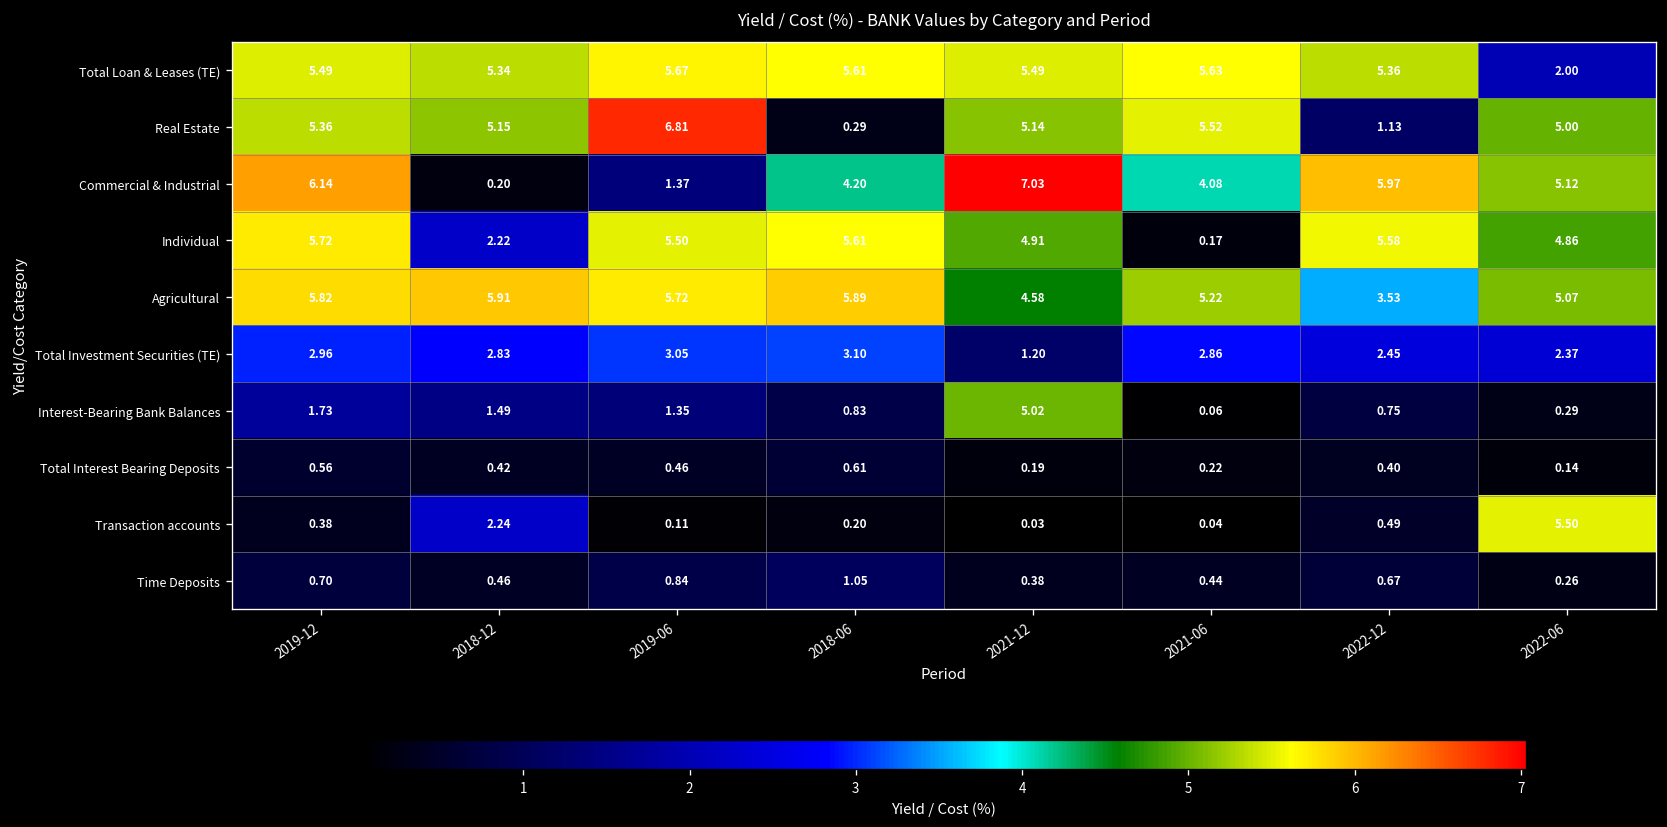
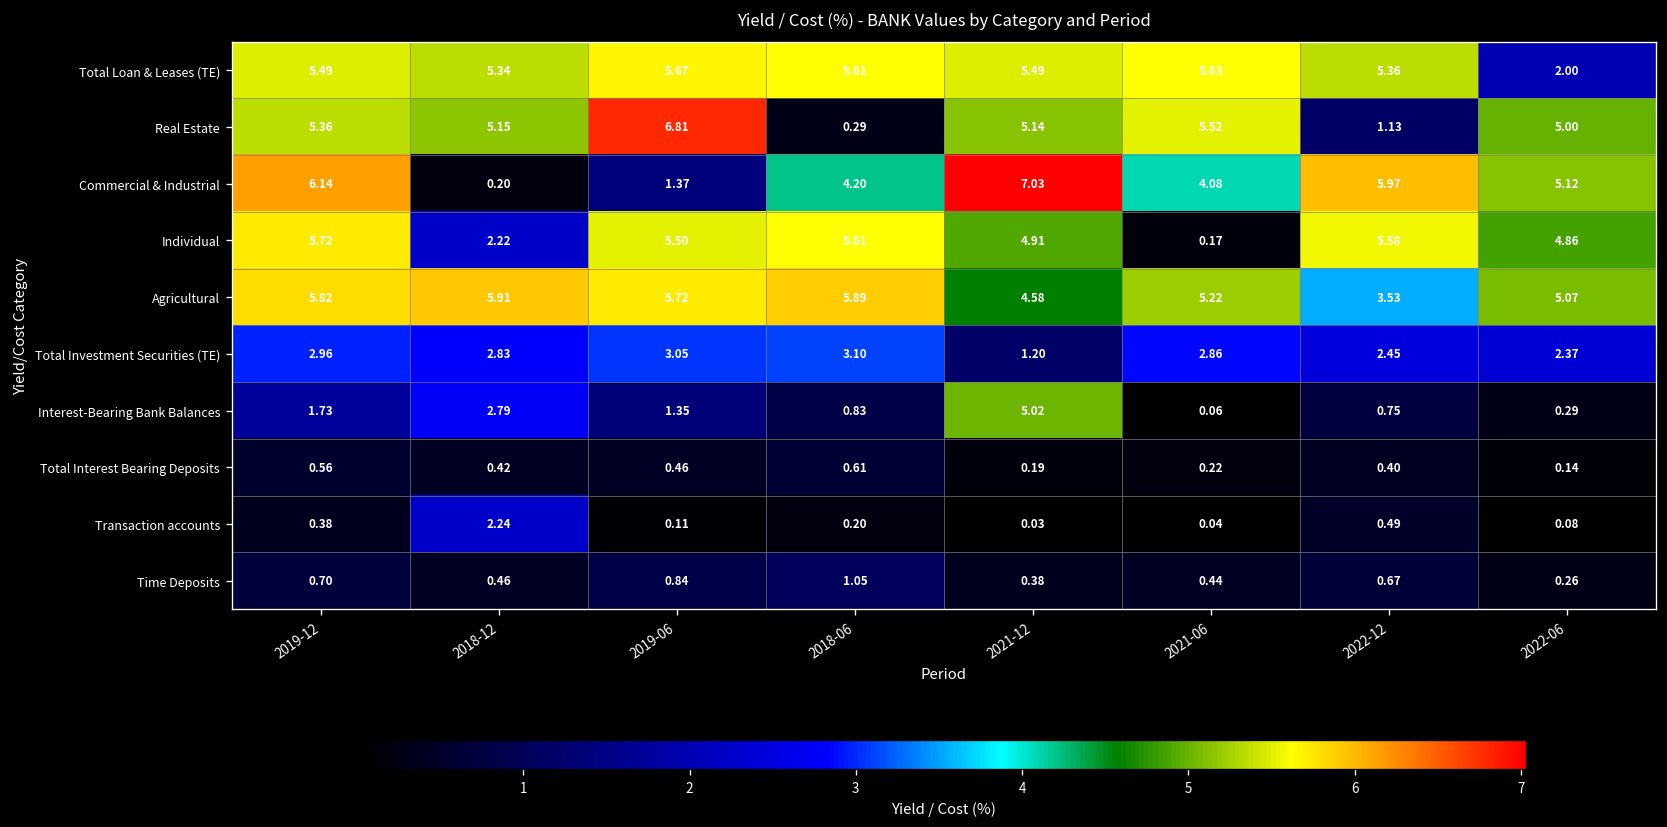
  {
    "Total Loan & Leases (TE)": {
      "2019-12": 5.49,
      "2018-12": 5.34,
      "2019-06": 5.67,
      "2018-06": 5.61,
      "2021-12": 5.49,
      "2021-06": 5.63,
      "2022-12": 5.36,
      "2022-06": 2.00
    },
    "Real Estate": {
      "2019-12": 5.36,
      "2018-12": 5.15,
      "2019-06": 6.81,
      "2018-06": 0.29,
      "2021-12": 5.14,
      "2021-06": 5.52,
      "2022-12": 1.13,
      "2022-06": 5.00
    },
    "Commercial & Industrial": {
      "2019-12": 6.14,
      "2018-12": 0.20,
      "2019-06": 1.37,
      "2018-06": 4.20,
      "2021-12": 7.03,
      "2021-06": 4.08,
      "2022-12": 5.97,
      "2022-06": 5.12
    },
    "Individual": {
      "2019-12": 5.72,
      "2018-12": 2.22,
      "2019-06": 5.50,
      "2018-06": 5.61,
      "2021-12": 4.91,
      "2021-06": 0.17,
      "2022-12": 5.58,
      "2022-06": 4.86
    },
    "Agricultural": {
      "2019-12": 5.82,
      "2018-12": 5.91,
      "2019-06": 5.72,
      "2018-06": 5.89,
      "2021-12": 4.58,
      "2021-06": 5.22,
      "2022-12": 3.53,
      "2022-06": 5.07
    },
    "Total Investment Securities (TE)": {
      "2019-12": 2.96,
      "2018-12": 2.83,
      "2019-06": 3.05,
      "2018-06": 3.10,
      "2021-12": 1.20,
      "2021-06": 2.86,
      "2022-12": 2.45,
      "2022-06": 2.37
    },
    "Interest-Bearing Bank Balances": {
      "2019-12": 1.73,
-     "2018-12": 1.49,
+     "2018-12": 2.79,
      "2019-06": 1.35,
      "2018-06": 0.83,
      "2021-12": 5.02,
      "2021-06": 0.06,
      "2022-12": 0.75,
      "2022-06": 0.29
    },
    "Total Interest Bearing Deposits": {
      "2019-12": 0.56,
      "2018-12": 0.42,
      "2019-06": 0.46,
      "2018-06": 0.61,
      "2021-12": 0.19,
      "2021-06": 0.22,
      "2022-12": 0.40,
      "2022-06": 0.14
    },
    "Transaction accounts": {
      "2019-12": 0.38,
      "2018-12": 2.24,
      "2019-06": 0.11,
      "2018-06": 0.20,
      "2021-12": 0.03,
      "2021-06": 0.04,
      "2022-12": 0.49,
-     "2022-06": 5.50
+     "2022-06": 0.08
    },
    "Time Deposits": {
      "2019-12": 0.70,
      "2018-12": 0.46,
      "2019-06": 0.84,
      "2018-06": 1.05,
      "2021-12": 0.38,
      "2021-06": 0.44,
      "2022-12": 0.67,
      "2022-06": 0.26
    }
  }
